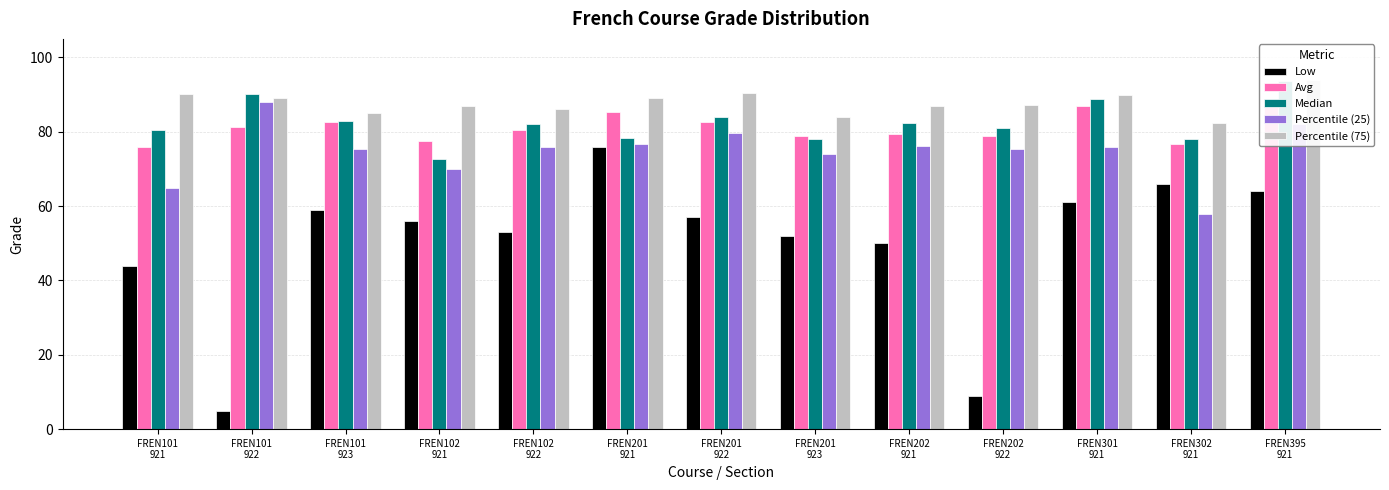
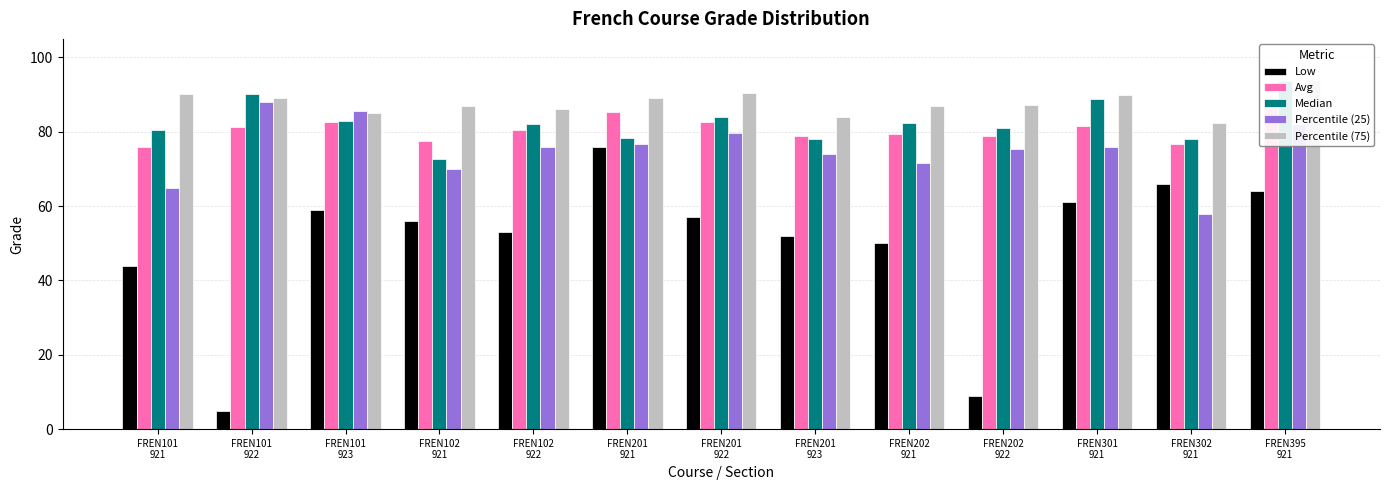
  {
    "Low": {
      "FREN101 921": 44,
      "FREN101 922": 5,
      "FREN101 923": 59,
      "FREN102 921": 56,
      "FREN102 922": 53,
      "FREN201 921": 76,
      "FREN201 922": 57,
      "FREN201 923": 52,
      "FREN202 921": 50,
      "FREN202 922": 9,
      "FREN301 921": 61,
      "FREN302 921": 66,
      "FREN395 921": 64
    },
    "Avg": {
      "FREN101 921": 76,
      "FREN101 922": 81,
      "FREN101 923": 83,
      "FREN102 921": 78,
      "FREN102 922": 81,
      "FREN201 921": 85,
      "FREN201 922": 83,
      "FREN201 923": 79,
      "FREN202 921": 79,
      "FREN202 922": 79,
-     "FREN301 921": 87,
+     "FREN301 921": 82,
      "FREN302 921": 77
    },
    "Median": {
      "FREN101 921": 80,
      "FREN101 922": 90,
      "FREN101 923": 83,
      "FREN102 921": 73,
      "FREN102 922": 82,
      "FREN201 921": 78,
      "FREN201 922": 84,
      "FREN201 923": 78,
      "FREN202 921": 83,
      "FREN202 922": 81,
      "FREN301 921": 89,
      "FREN302 921": 78
    },
    "Percentile (25)": {
      "FREN101 921": 65,
      "FREN101 922": 88,
-     "FREN101 923": 76,
+     "FREN101 923": 86,
      "FREN102 921": 70,
      "FREN102 922": 76,
      "FREN201 921": 77,
      "FREN201 922": 80,
      "FREN201 923": 74,
-     "FREN202 921": 76,
+     "FREN202 921": 72,
      "FREN202 922": 75,
      "FREN301 921": 76,
      "FREN302 921": 58
    },
    "Percentile (75)": {
      "FREN101 921": 90,
      "FREN101 922": 89,
      "FREN101 923": 85,
      "FREN102 921": 87,
      "FREN102 922": 86,
      "FREN201 921": 89,
      "FREN201 922": 91,
      "FREN201 923": 84,
      "FREN202 921": 87,
      "FREN202 922": 87,
      "FREN301 921": 90,
      "FREN302 921": 83
    }
  }
